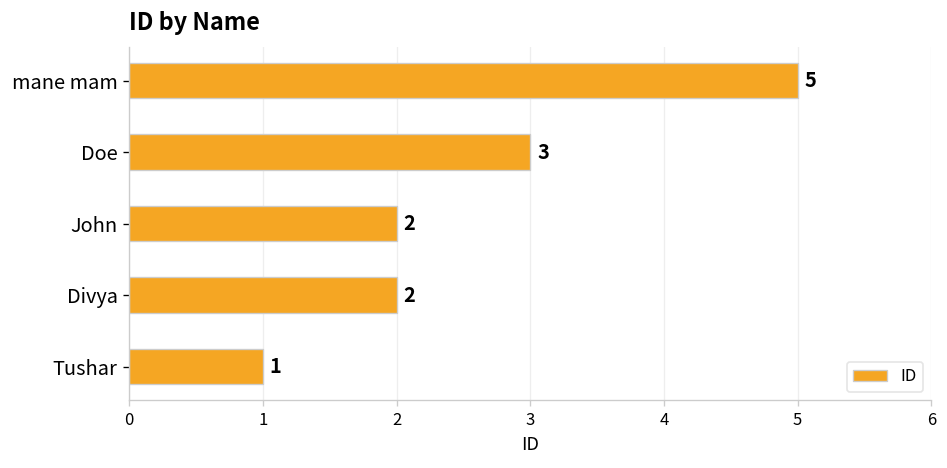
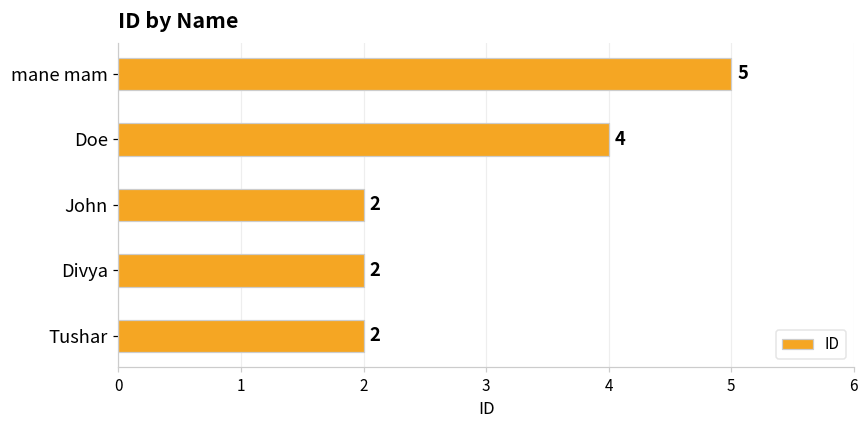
  {
    "mane mam": 5,
-   "Doe": 3,
+   "Doe": 4,
    "John": 2,
    "Divya": 2,
-   "Tushar": 1
+   "Tushar": 2
  }
